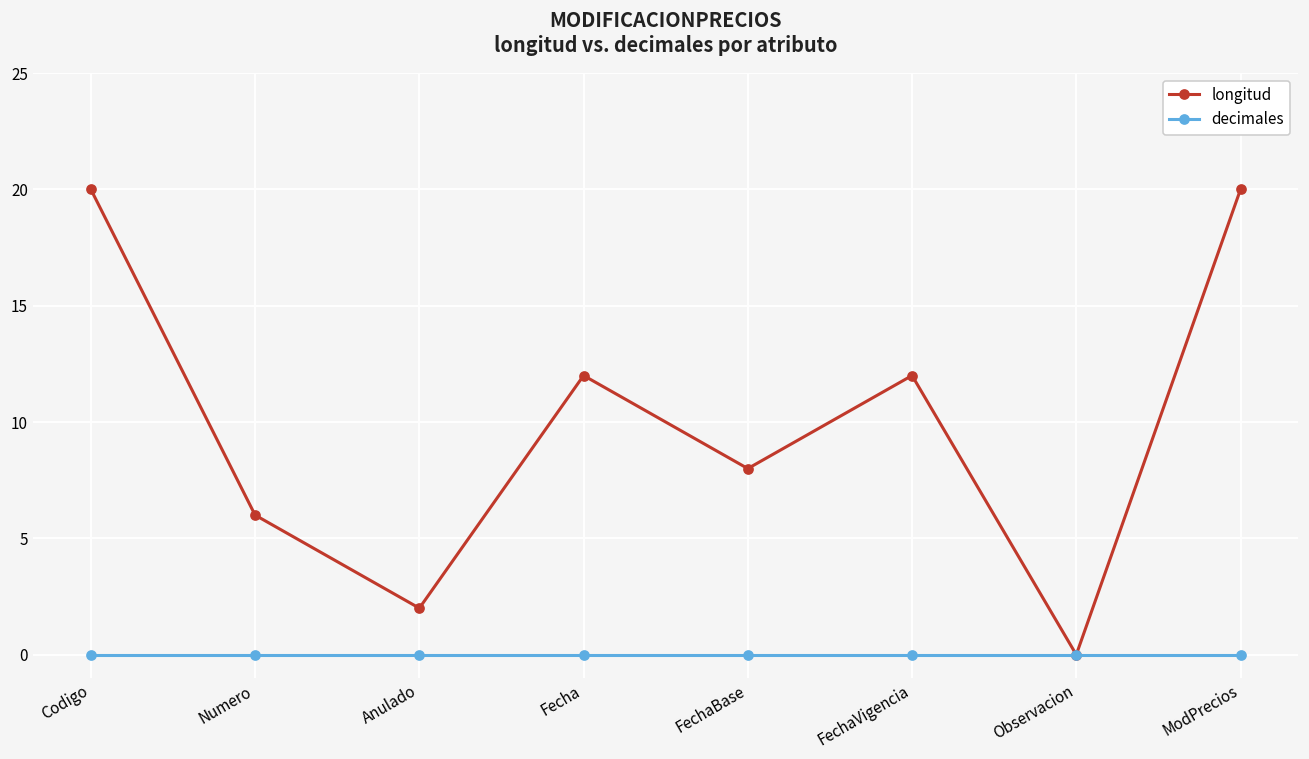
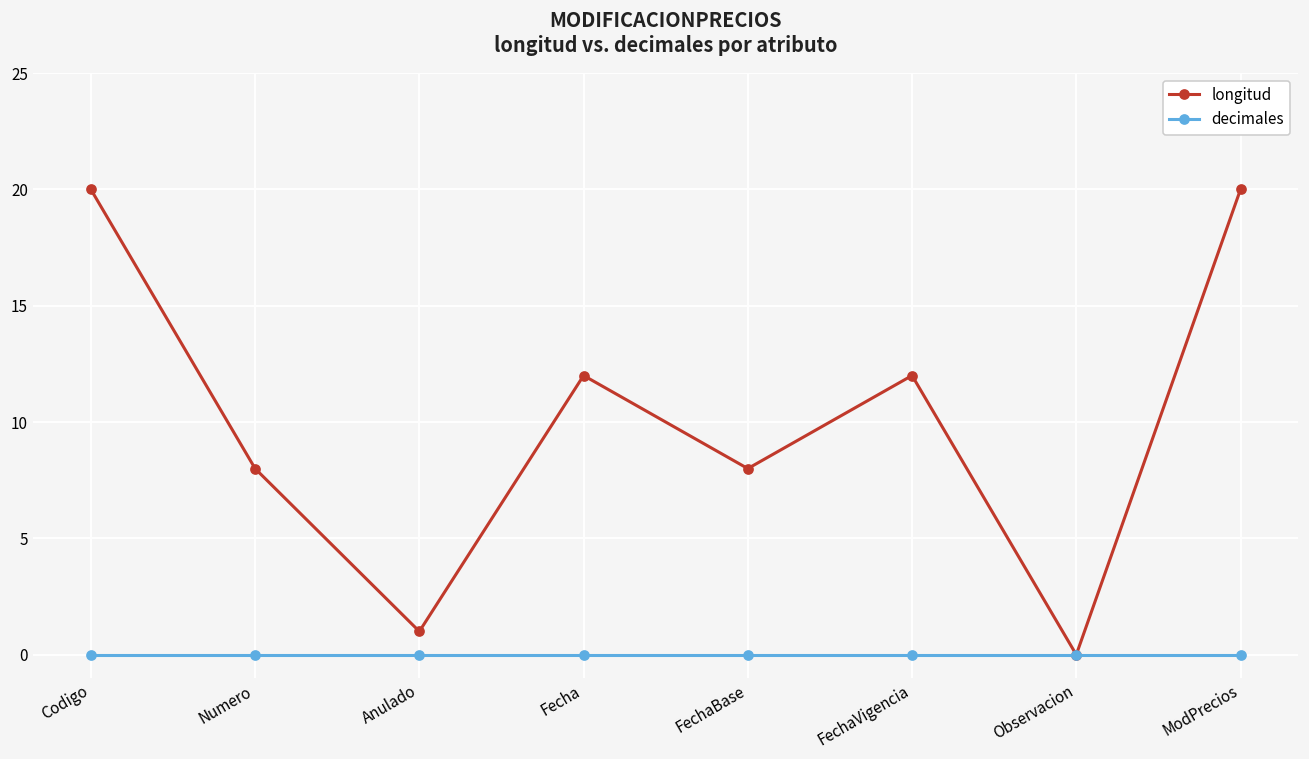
  {
    "longitud": {
      "Codigo": 20,
-     "Numero": 6,
-     "Anulado": 2,
+     "Numero": 8,
+     "Anulado": 1,
      "Fecha": 12,
      "FechaBase": 8,
      "FechaVigencia": 12,
      "ModPrecios": 20
    },
    "decimales": {
      "Codigo": 0,
      "Numero": 0,
      "Anulado": 0,
      "Fecha": 0,
      "FechaBase": 0,
      "FechaVigencia": 0,
      "ModPrecios": 0
    }
  }
